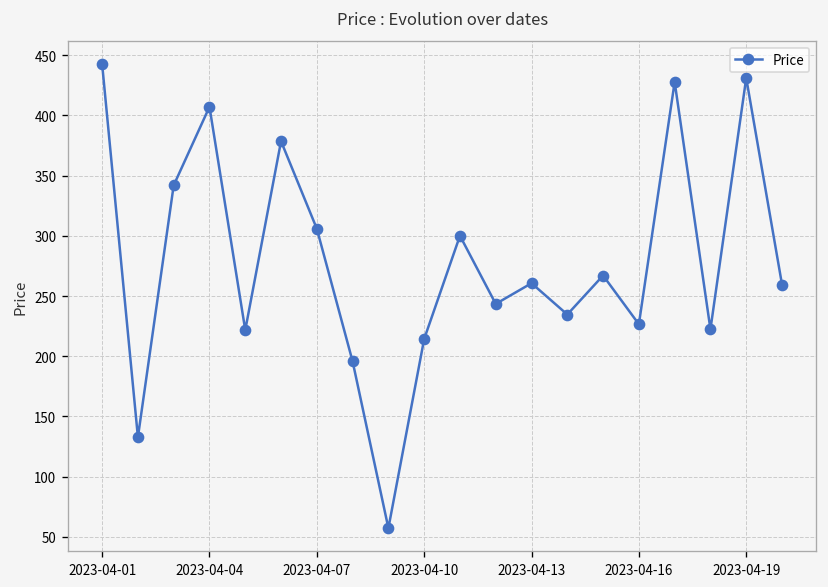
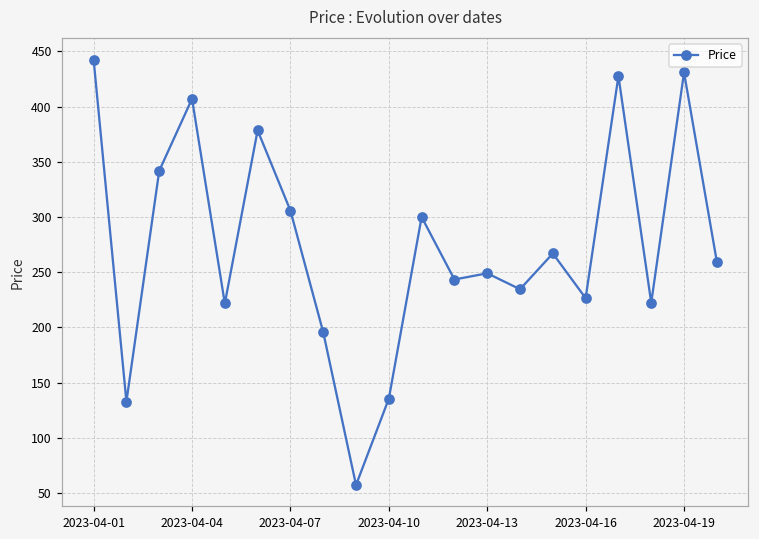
  {
    "2023-04-01": 443,
    "2023-04-04": 407,
    "2023-04-07": 306,
-   "2023-04-10": 214,
-   "2023-04-13": 261,
+   "2023-04-10": 136,
+   "2023-04-13": 249,
    "2023-04-16": 227,
    "2023-04-19": 431
  }
